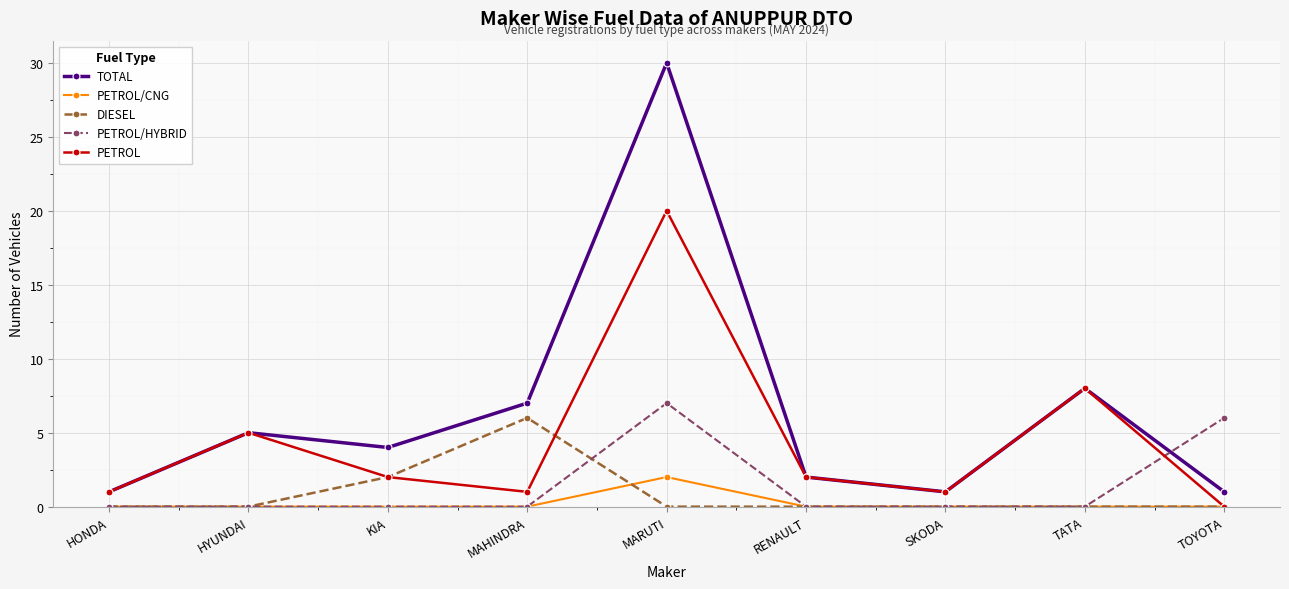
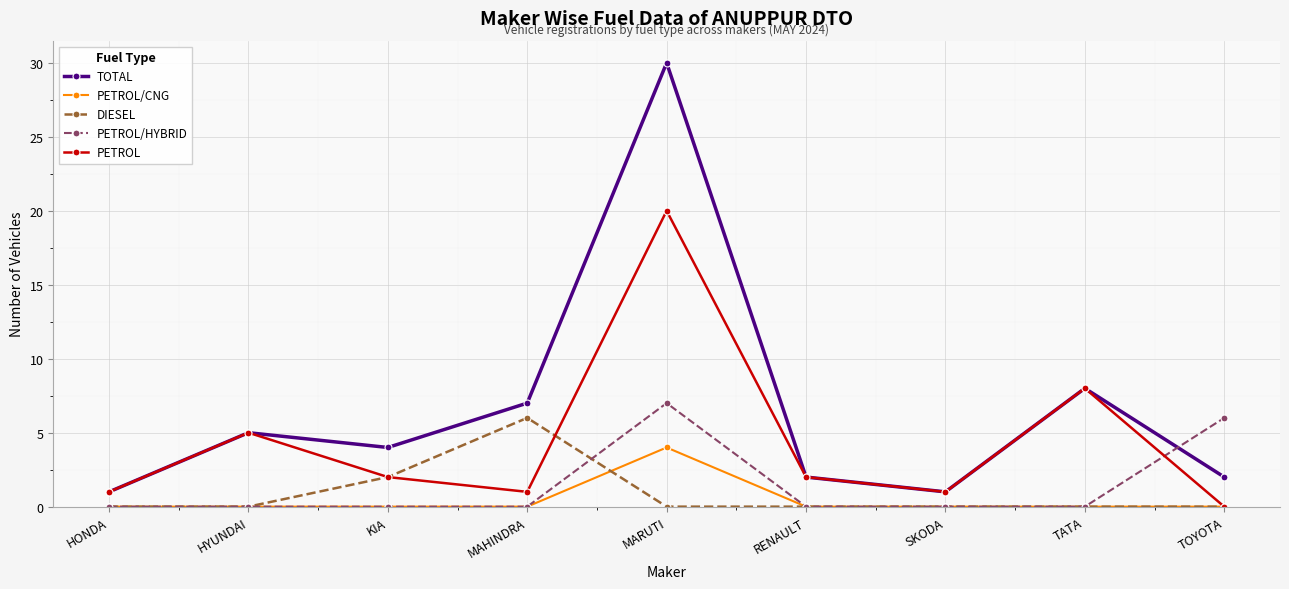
  {
    "TOTAL": {
      "KIA": 4,
      "MAHINDRA": 7,
      "MARUTI": 30,
-     "TOYOTA": 1
+     "TOYOTA": 2
    },
    "PETROL/CNG": {
-     "MARUTI": 2
+     "MARUTI": 4
    },
    "DIESEL": {
      "MAHINDRA": 6,
      "MARUTI": 0
    },
    "PETROL/HYBRID": {
      "MARUTI": 7,
      "TOYOTA": 6
    },
    "PETROL": {
      "MAHINDRA": 1,
      "MARUTI": 20
    }
  }
